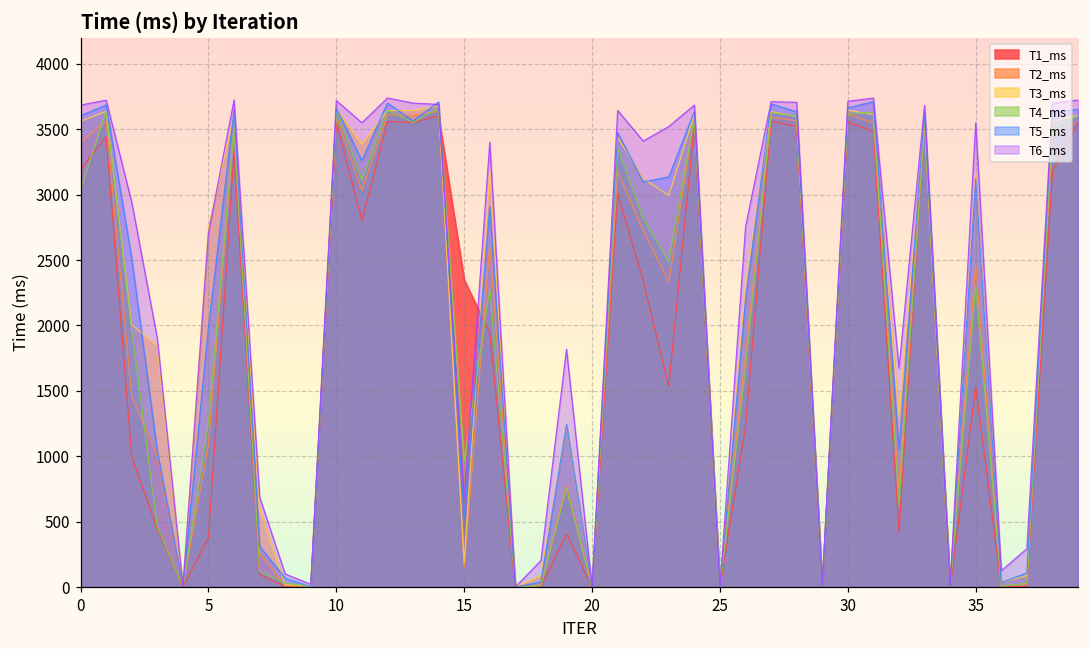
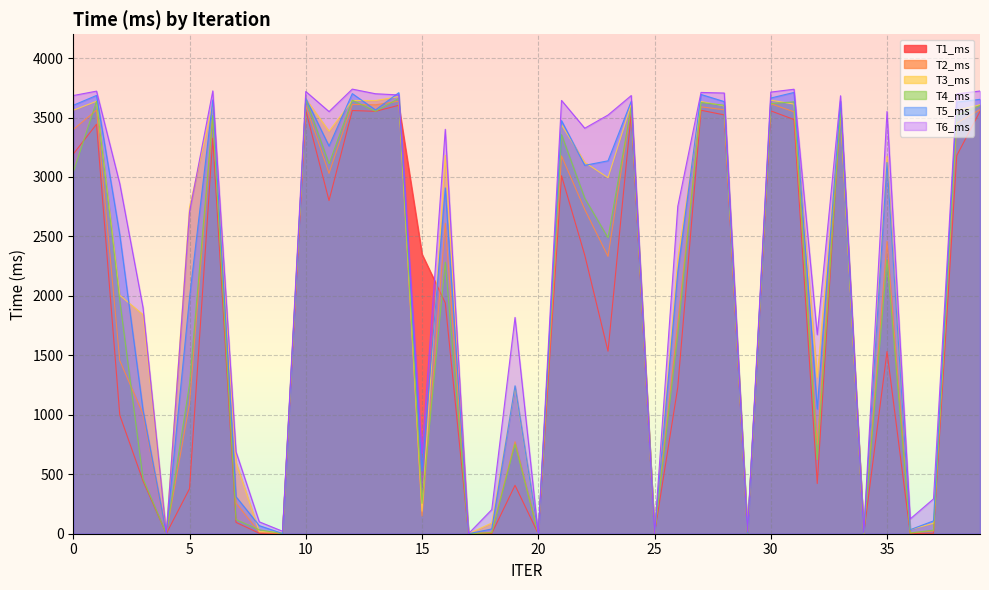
  {
    "T1_ms": {
      "0": 3190,
      "5": 380,
      "10": 3560,
      "15": 2350,
      "30": 3560,
      "35": 1530
    },
    "T2_ms": {
      "0": 3400,
      "5": 1100,
      "10": 3600,
      "15": 150,
      "35": 2460
    },
    "T3_ms": {
      "0": 3560,
      "5": 2750,
      "15": 190,
      "35": 3180
    },
    "T4_ms": {
      "0": 3040,
      "5": 1260,
-     "15": 960,
+     "15": 260,
      "35": 2300
    },
    "T5_ms": {
      "0": 3600,
      "5": 1990,
      "15": 530,
      "35": 3120
    },
    "T6_ms": {
      "0": 3690,
      "5": 2710,
      "10": 3720,
      "15": 680,
      "30": 3710,
      "35": 3550
    }
  }
